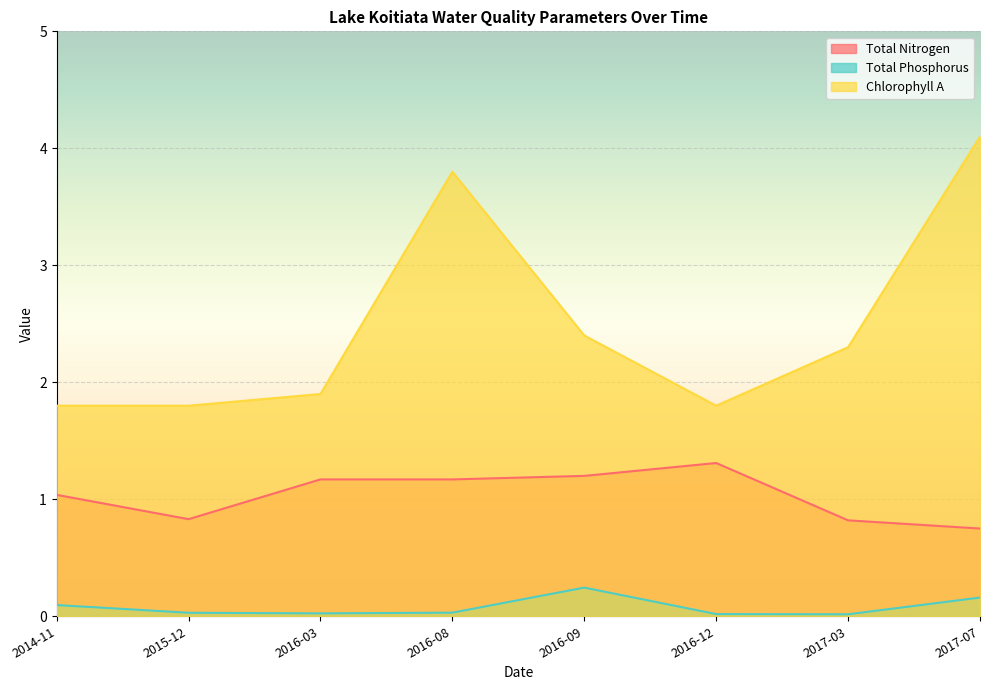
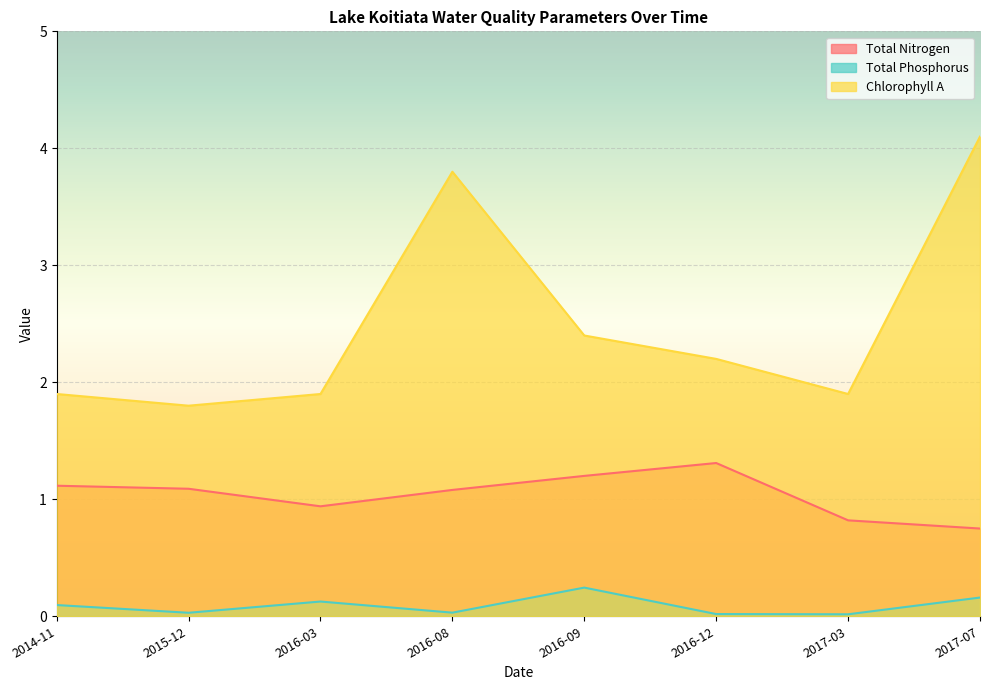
  {
    "Total Nitrogen": {
-     "2014-11": 1.04,
-     "2015-12": 0.83,
-     "2016-03": 1.17,
-     "2016-08": 1.17,
+     "2014-11": 1.12,
+     "2015-12": 1.09,
+     "2016-03": 0.94,
+     "2016-08": 1.08,
      "2016-09": 1.20,
      "2016-12": 1.31,
      "2017-03": 0.82,
      "2017-07": 0.75
    },
    "Total Phosphorus": {
      "2014-11": 0.10,
      "2015-12": 0.03,
-     "2016-03": 0.03,
+     "2016-03": 0.13,
      "2016-08": 0.03,
      "2016-09": 0.25,
      "2016-12": 0.02,
      "2017-03": 0.02,
      "2017-07": 0.16
    },
    "Chlorophyll A": {
-     "2014-11": 1.8,
+     "2014-11": 1.9,
      "2015-12": 1.8,
      "2016-03": 1.9,
      "2016-08": 3.8,
      "2016-09": 2.4,
-     "2016-12": 1.8,
-     "2017-03": 2.3,
+     "2016-12": 2.2,
+     "2017-03": 1.9,
      "2017-07": 4.1
    }
  }
